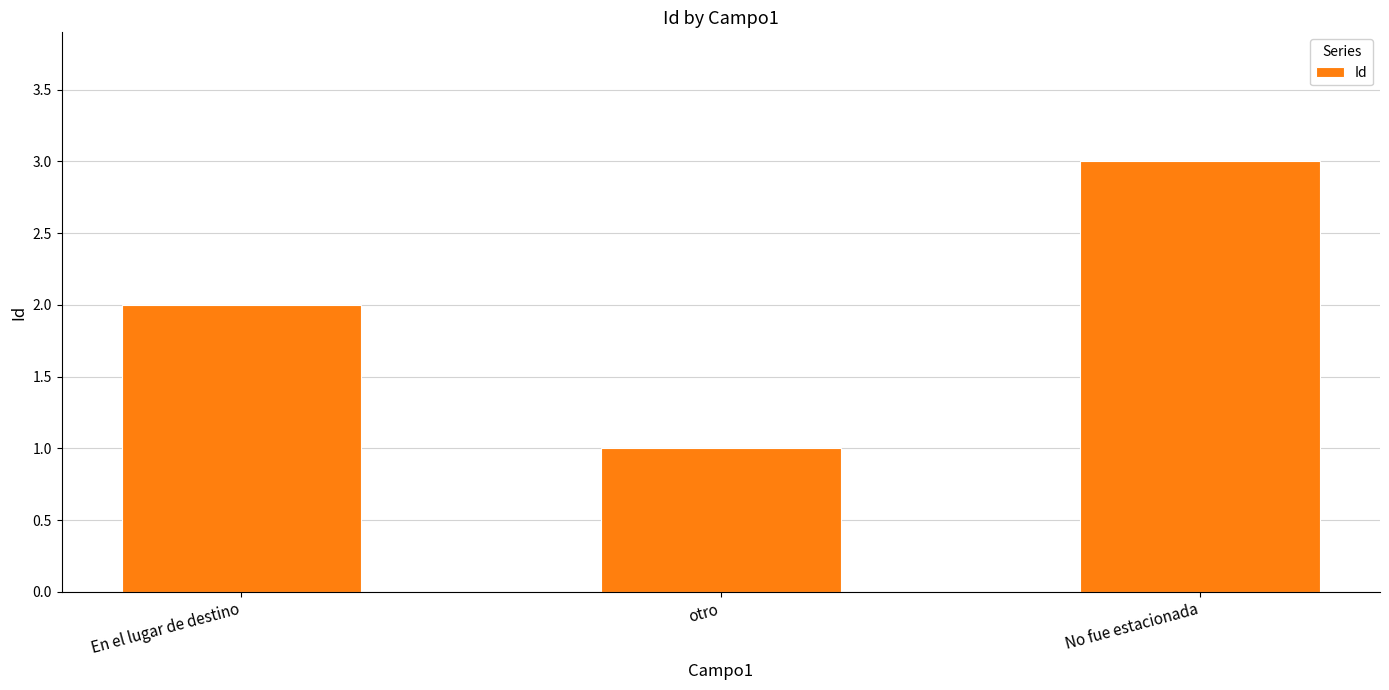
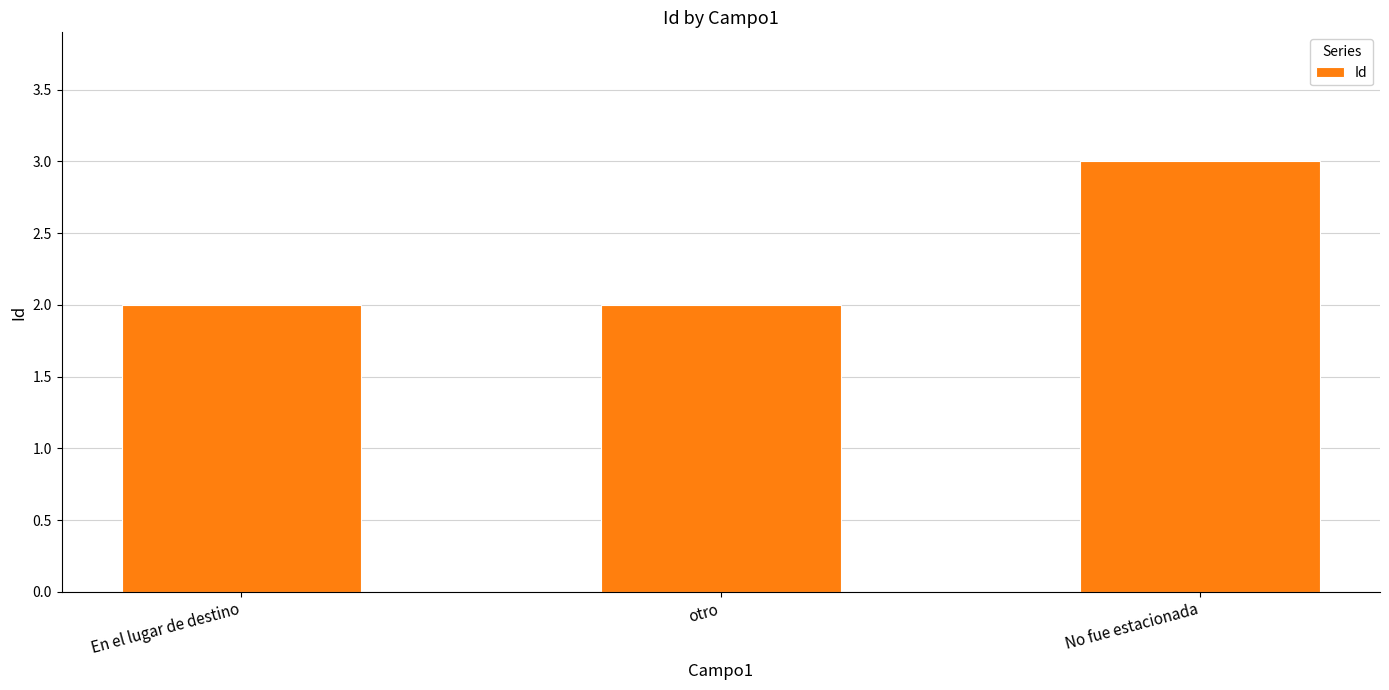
  {
    "En el lugar de destino": 2,
-   "otro": 1,
+   "otro": 2,
    "No fue estacionada": 3
  }
